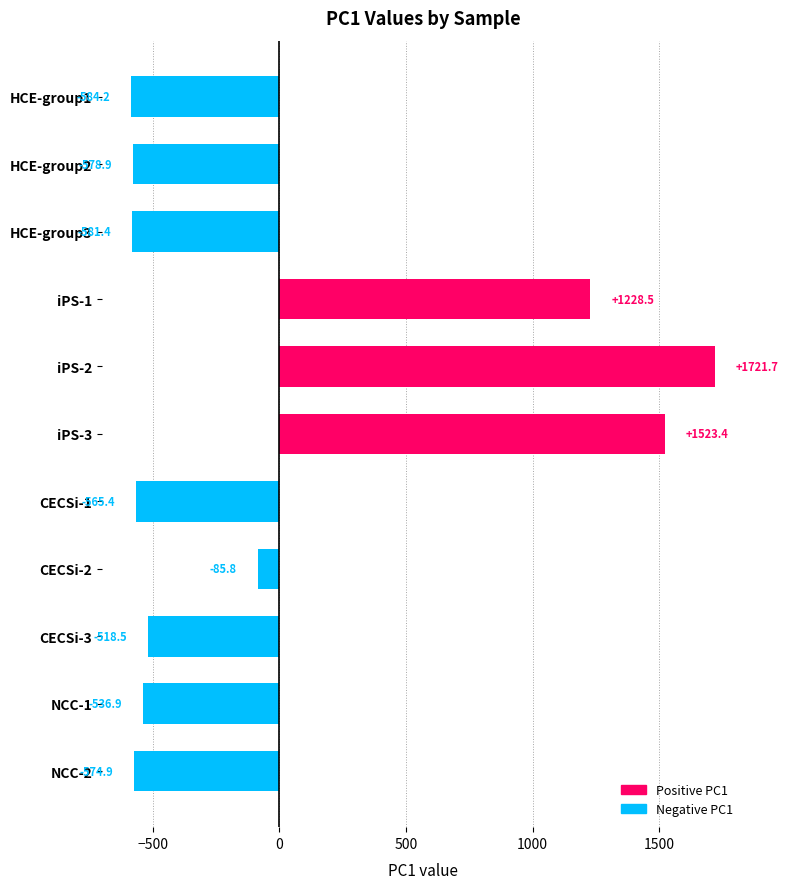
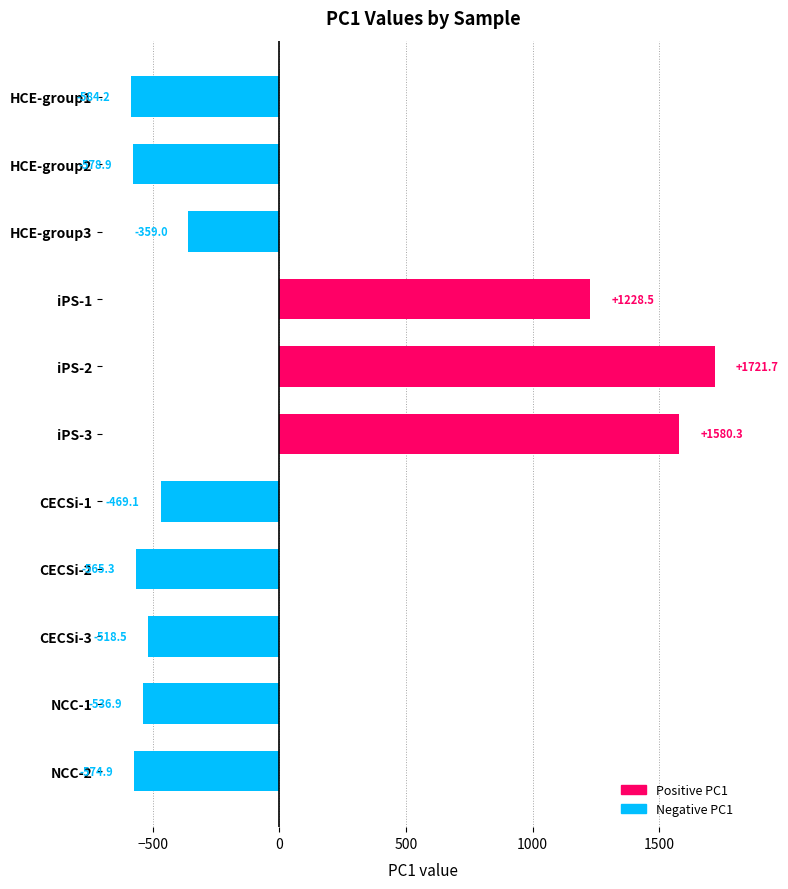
  {
    "HCE-group1": "-584.2",
    "HCE-group2": "-578.9",
-   "HCE-group3": "-581.4",
+   "HCE-group3": "-359.0",
    "iPS-1": "+1228.5",
    "iPS-2": "+1721.7",
-   "iPS-3": "+1523.4",
-   "CECSi-1": "-565.4",
-   "CECSi-2": "-85.8",
+   "iPS-3": "+1580.3",
+   "CECSi-1": "-469.1",
+   "CECSi-2": "-565.3",
    "CECSi-3": "-518.5",
    "NCC-1": "-536.9",
    "NCC-2": "-574.9"
  }
